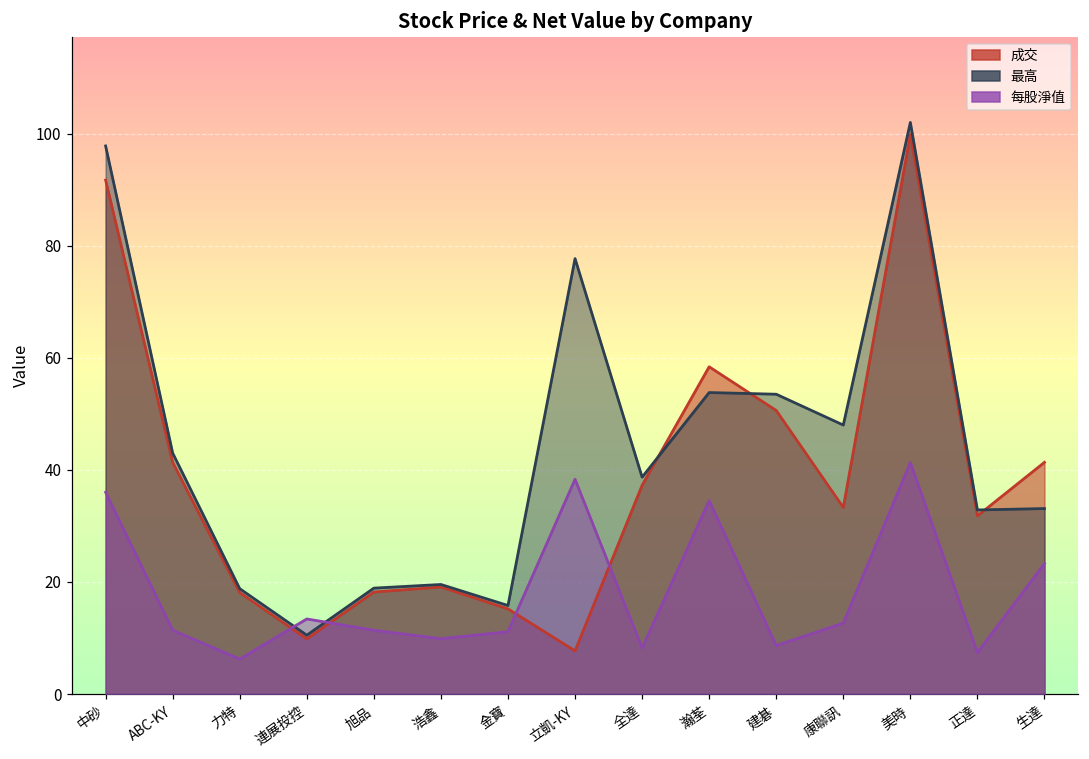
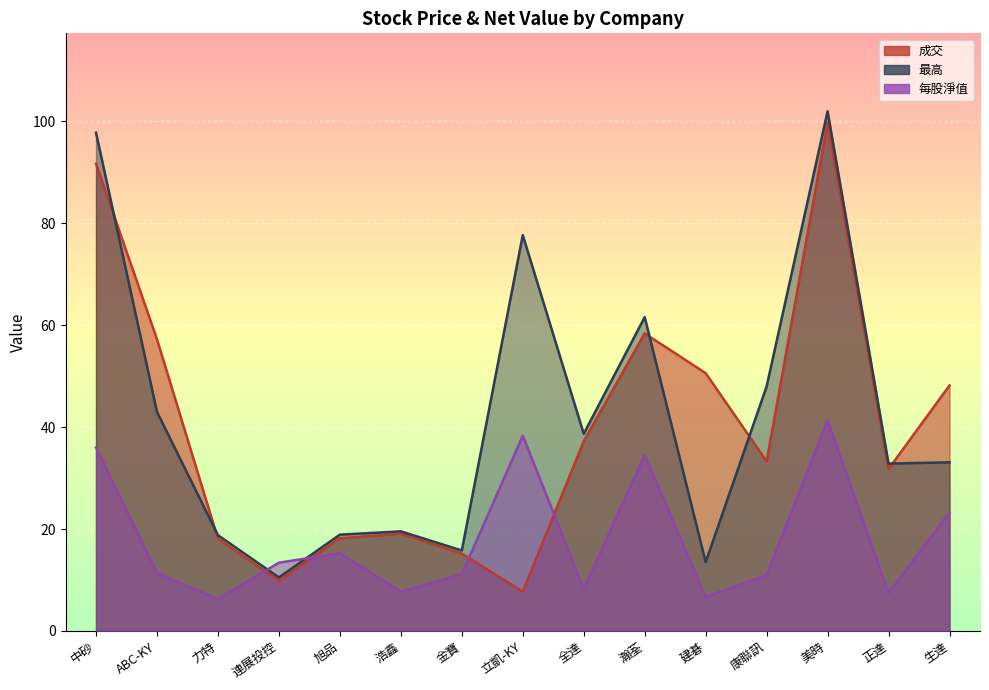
  {
    "成交": {
      "中砂": 92,
-     "ABC-KY": 41,
+     "ABC-KY": 57,
      "力特": 18,
      "連展投控": 10,
      "旭品": 18,
      "金寶": 15,
      "立凱-KY": 8,
      "全達": 37,
      "瀚荃": 58,
      "建碁": 51,
      "康聯訊": 33,
      "美時": 100,
      "正達": 32,
-     "生達": 41
+     "生達": 48
    },
    "最高": {
      "中砂": 98,
      "ABC-KY": 43,
      "力特": 19,
      "連展投控": 11,
      "旭品": 19,
      "金寶": 16,
      "立凱-KY": 78,
      "全達": 39,
-     "瀚荃": 54,
-     "建碁": 54,
+     "瀚荃": 62,
+     "建碁": 14,
      "康聯訊": 48,
      "美時": 102,
      "正達": 33,
      "生達": 33
    },
    "每股淨值": {
      "中砂": 36,
      "ABC-KY": 11,
      "力特": 6,
      "連展投控": 13,
-     "旭品": 11,
-     "浩鑫": 10,
+     "旭品": 15,
+     "浩鑫": 8,
      "金寶": 11,
      "立凱-KY": 38,
      "全達": 8,
      "瀚荃": 35,
-     "建碁": 9,
-     "康聯訊": 13,
+     "建碁": 7,
+     "康聯訊": 11,
      "美時": 41,
      "正達": 7,
      "生達": 23
    }
  }
